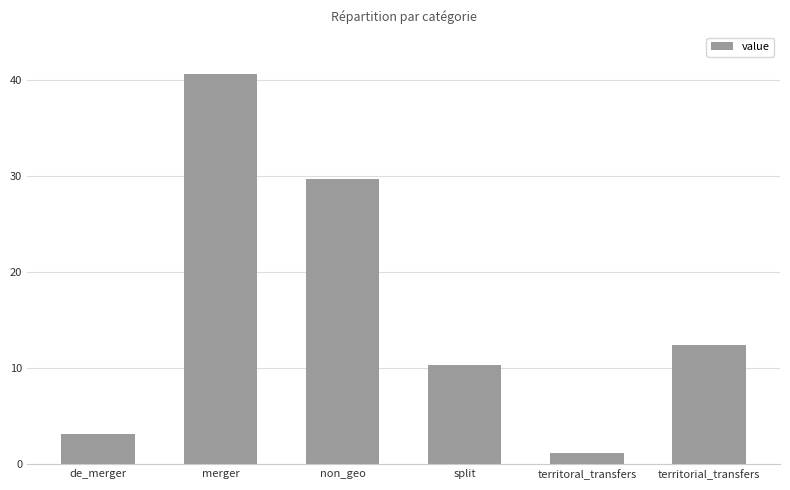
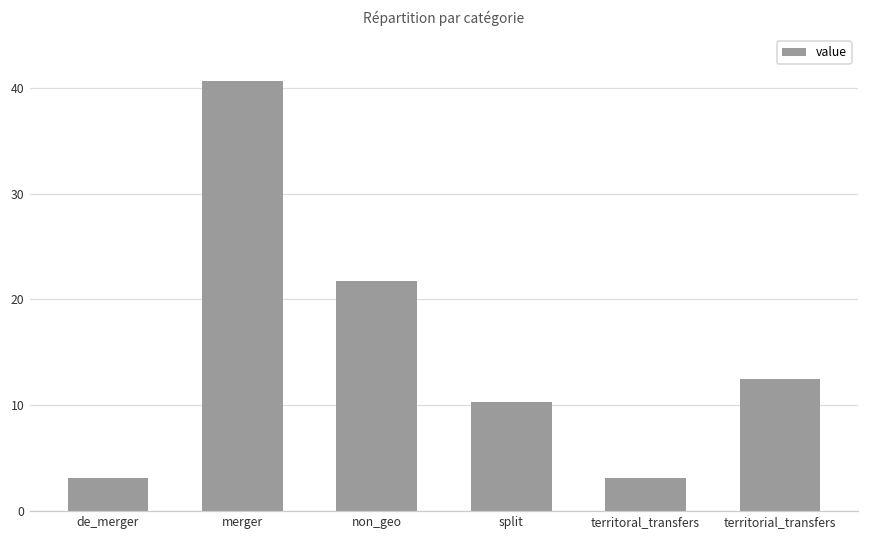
  {
    "de_merger": 3,
    "merger": 41,
-   "non_geo": 30,
+   "non_geo": 22,
    "split": 10,
-   "territoral_transfers": 1,
+   "territoral_transfers": 3,
    "territorial_transfers": 12
  }
